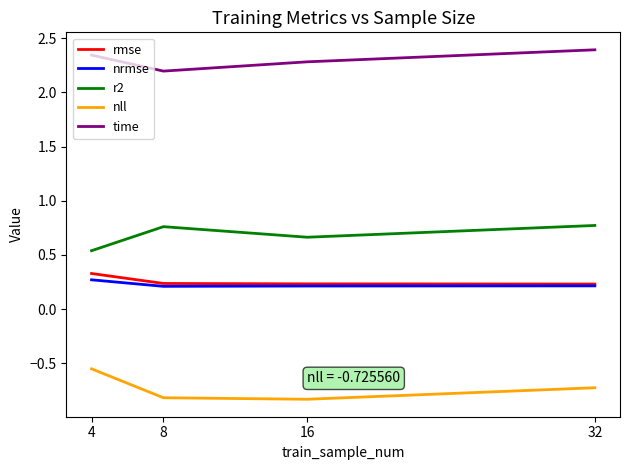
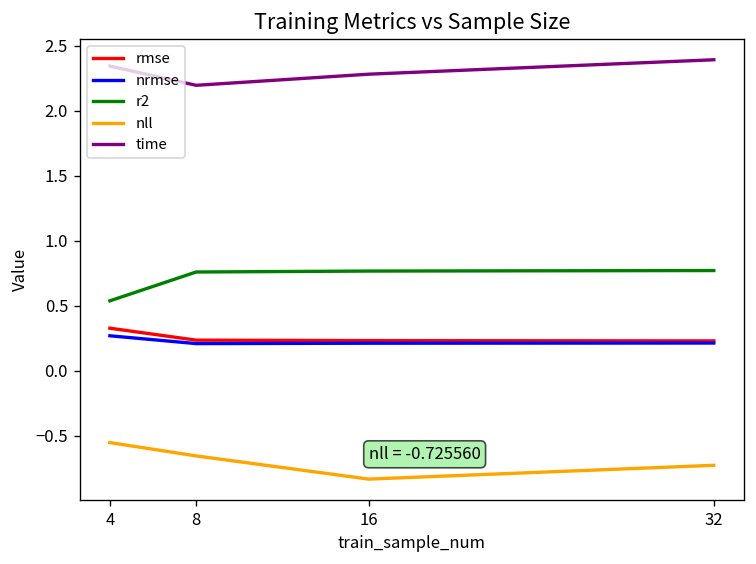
  {
    "rmse": {
      "4": 0.33,
      "8": 0.24
    },
    "nrmse": {
      "4": 0.27,
      "8": 0.21
    },
    "r2": {
      "4": 0.54,
      "8": 0.76,
-     "16": 0.66,
+     "16": 0.77,
      "32": 0.77
    },
    "nll": {
      "4": -0.55,
-     "8": -0.82,
+     "8": -0.65,
      "32": -0.73
    },
    "time": {
      "8": 2.20,
      "16": 2.28,
      "32": 2.39
    }
  }
